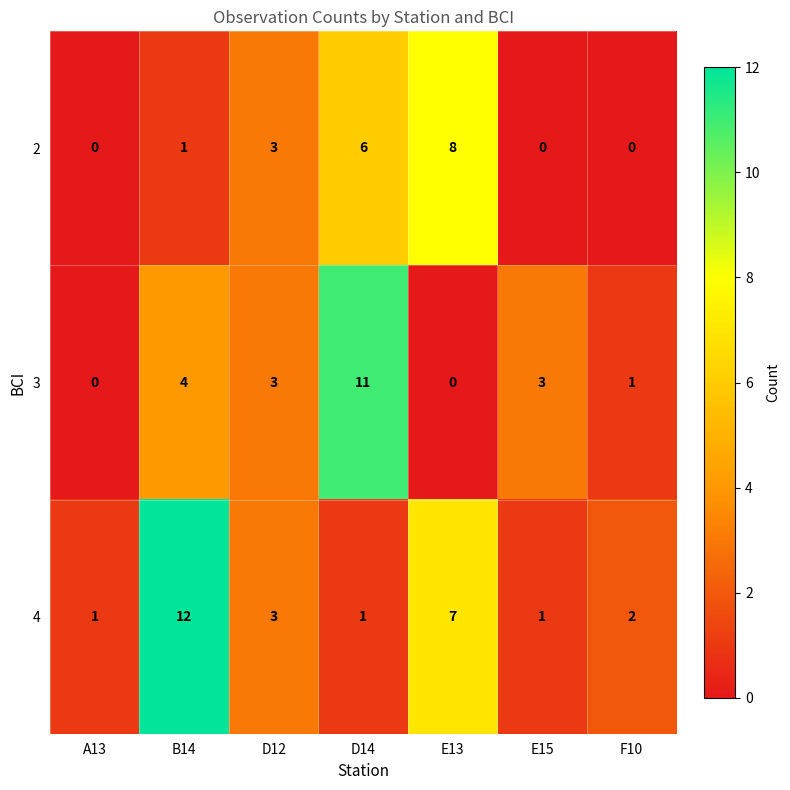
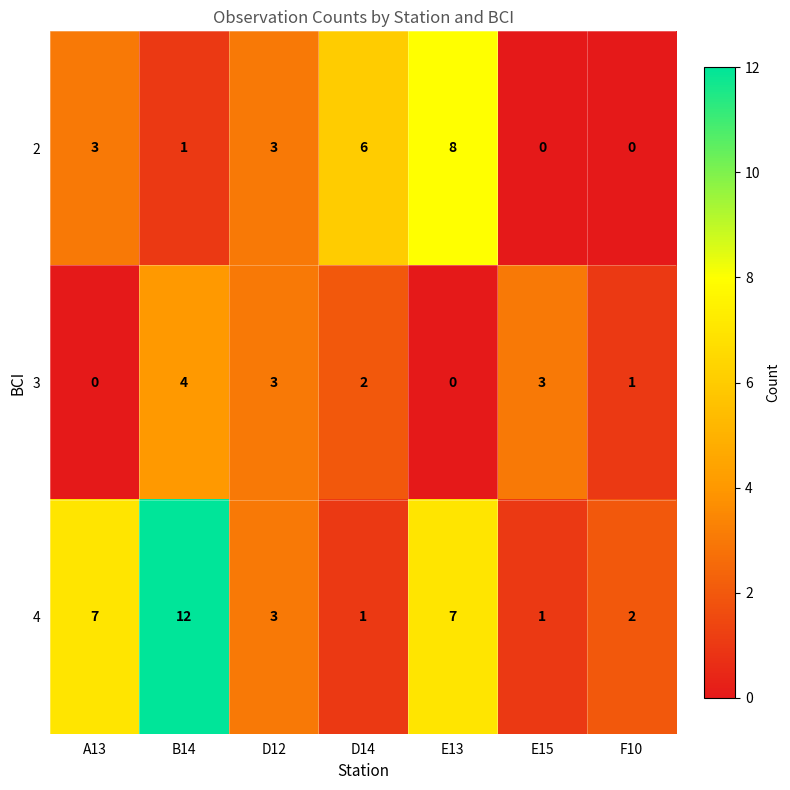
  {
    "2": {
-     "A13": 0,
+     "A13": 3,
      "B14": 1,
      "D12": 3,
      "D14": 6,
      "E13": 8,
      "E15": 0,
      "F10": 0
    },
    "3": {
      "A13": 0,
      "B14": 4,
      "D12": 3,
-     "D14": 11,
+     "D14": 2,
      "E13": 0,
      "E15": 3,
      "F10": 1
    },
    "4": {
-     "A13": 1,
+     "A13": 7,
      "B14": 12,
      "D12": 3,
      "D14": 1,
      "E13": 7,
      "E15": 1,
      "F10": 2
    }
  }
